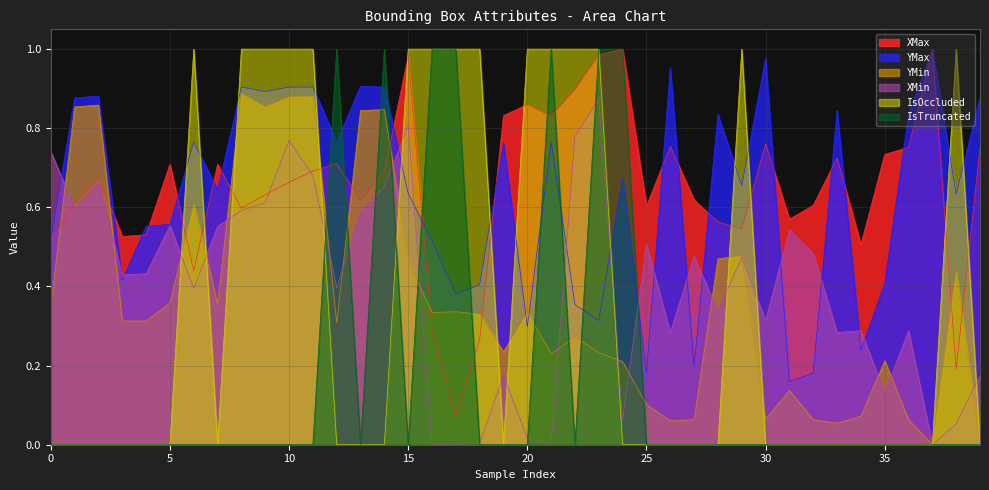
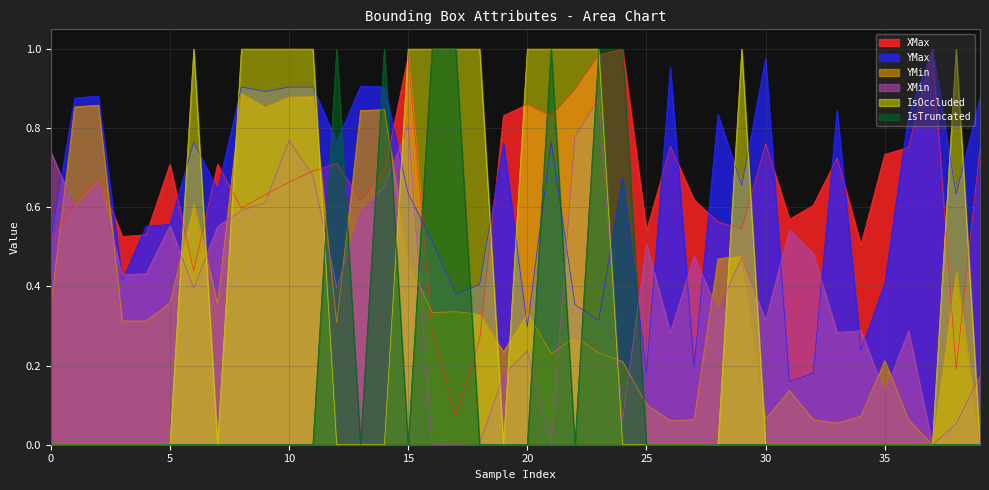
  {
    "XMax": {
      "5": 0.71,
      "10": 0.66,
      "15": 0.98,
      "20": 0.86,
-     "25": 0.60,
+     "25": 0.54,
      "30": 0.76,
      "35": 0.73
    },
    "YMax": {
      "10": 0.90,
      "15": 0.63,
      "20": 0.30,
      "25": 0.18,
      "30": 0.98,
      "35": 0.41
    },
    "XMin": {
      "0": 0.74,
      "10": 0.77,
      "15": 0.81,
-     "20": 0.02,
+     "20": 0.24,
      "25": 0.51,
      "30": 0.31,
      "35": 0.13
    },
    "IsTruncated": {
      "10": 0.00,
      "15": 0.00,
      "20": 0.00
    }
  }
